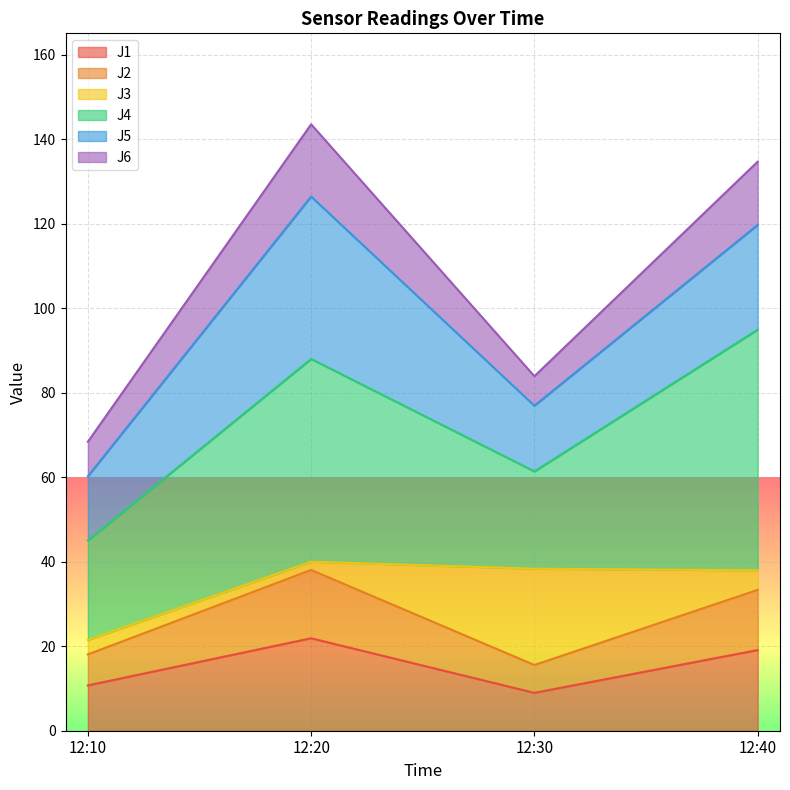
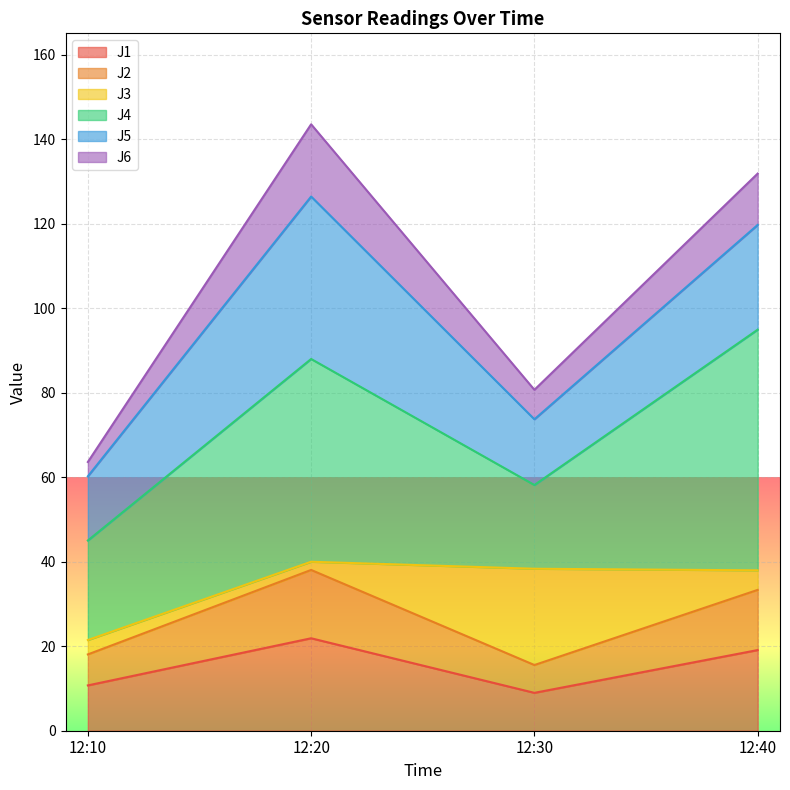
  {
    "J3": {
      "12:10": 3,
      "12:20": 2,
      "12:30": 23,
      "12:40": 5
    },
    "J4": {
      "12:10": 24,
      "12:20": 48,
-     "12:30": 23,
+     "12:30": 20,
      "12:40": 57
    },
    "J5": {
      "12:10": 15,
      "12:20": 38,
      "12:30": 16,
      "12:40": 25
    },
    "J6": {
-     "12:10": 8,
+     "12:10": 3,
      "12:20": 17,
      "12:30": 7,
-     "12:40": 15
+     "12:40": 12
    }
  }
